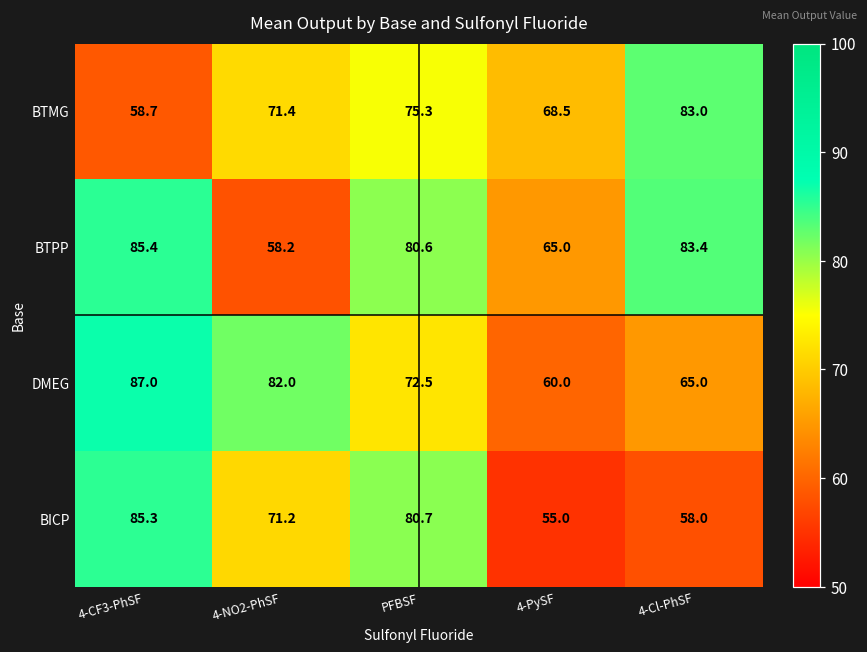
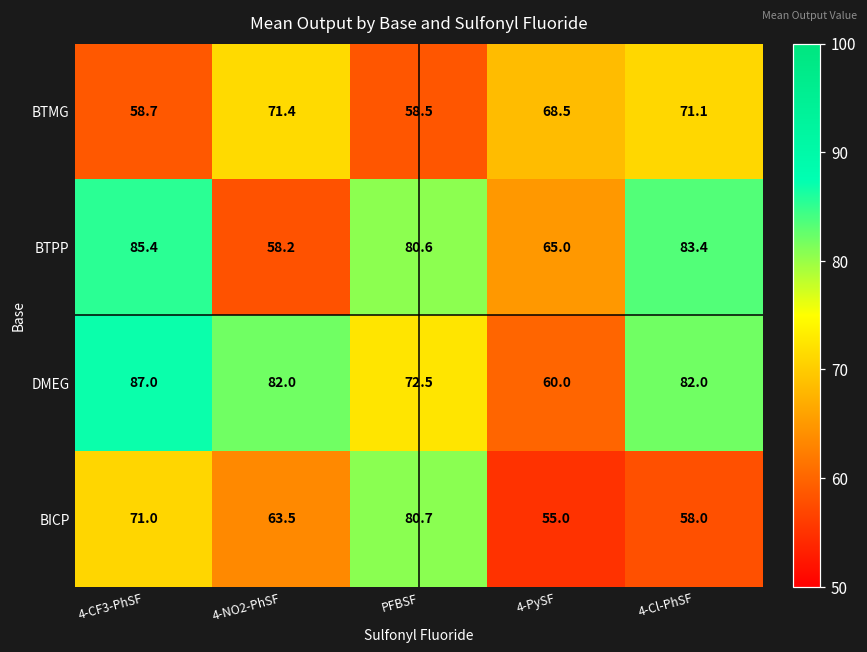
  {
    "BTMG": {
      "4-CF3-PhSF": 58.7,
      "4-NO2-PhSF": 71.4,
-     "PFBSF": 75.3,
+     "PFBSF": 58.5,
      "4-PySF": 68.5,
-     "4-Cl-PhSF": 83.0
+     "4-Cl-PhSF": 71.1
    },
    "BTPP": {
      "4-CF3-PhSF": 85.4,
      "4-NO2-PhSF": 58.2,
      "PFBSF": 80.6,
      "4-PySF": 65.0,
      "4-Cl-PhSF": 83.4
    },
    "DMEG": {
      "4-CF3-PhSF": 87.0,
      "4-NO2-PhSF": 82.0,
      "PFBSF": 72.5,
      "4-PySF": 60.0,
-     "4-Cl-PhSF": 65.0
+     "4-Cl-PhSF": 82.0
    },
    "BICP": {
-     "4-CF3-PhSF": 85.3,
-     "4-NO2-PhSF": 71.2,
+     "4-CF3-PhSF": 71.0,
+     "4-NO2-PhSF": 63.5,
      "PFBSF": 80.7,
      "4-PySF": 55.0,
      "4-Cl-PhSF": 58.0
    }
  }
